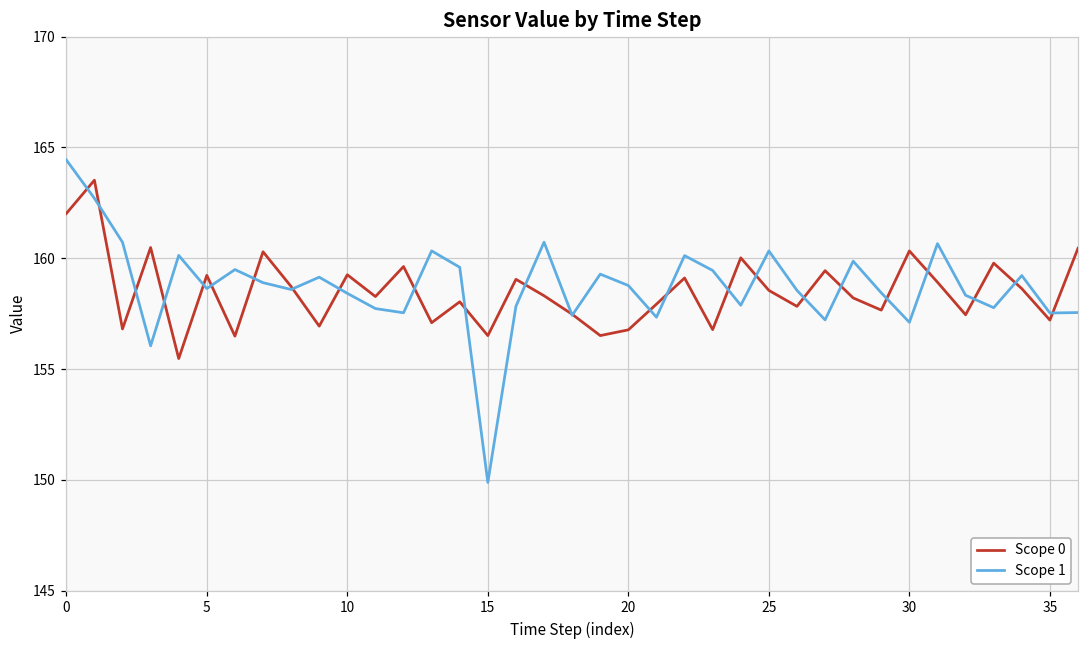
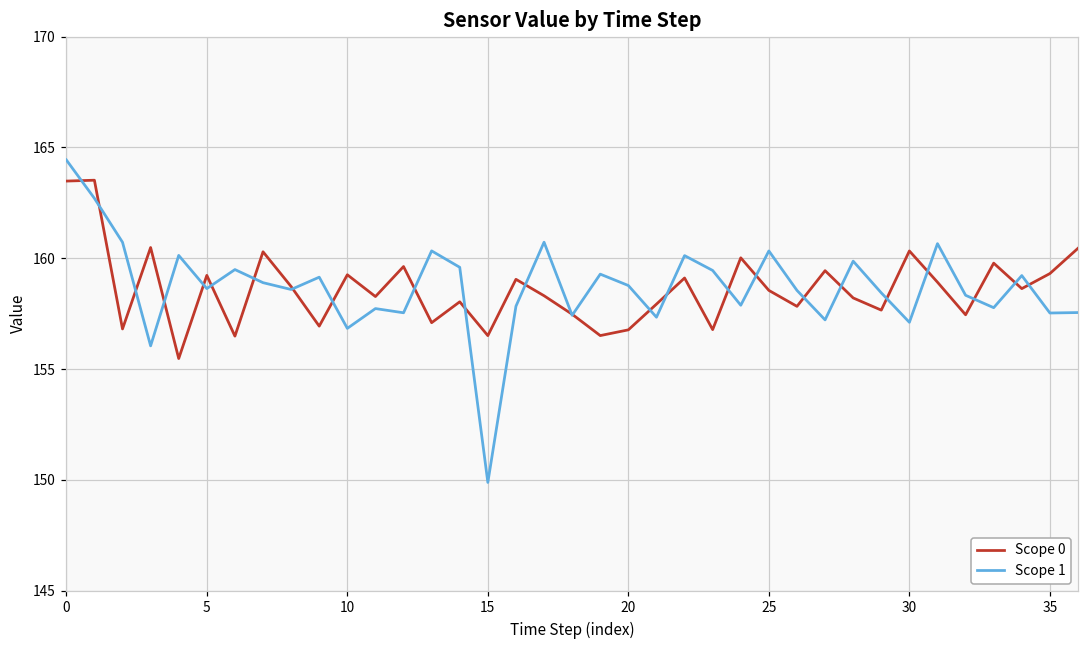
  {
    "Scope 0": {
-     "0": 162.0,
+     "0": 163.5,
      "5": 159.2,
      "10": 159.3,
      "15": 156.5,
      "20": 156.8,
      "25": 158.6,
      "30": 160.3,
-     "35": 157.2
+     "35": 159.3
    },
    "Scope 1": {
      "0": 164.4,
      "5": 158.6,
-     "10": 158.4,
+     "10": 156.8,
      "15": 149.9,
      "20": 158.8,
      "25": 160.3,
      "30": 157.1,
      "35": 157.5
    }
  }
